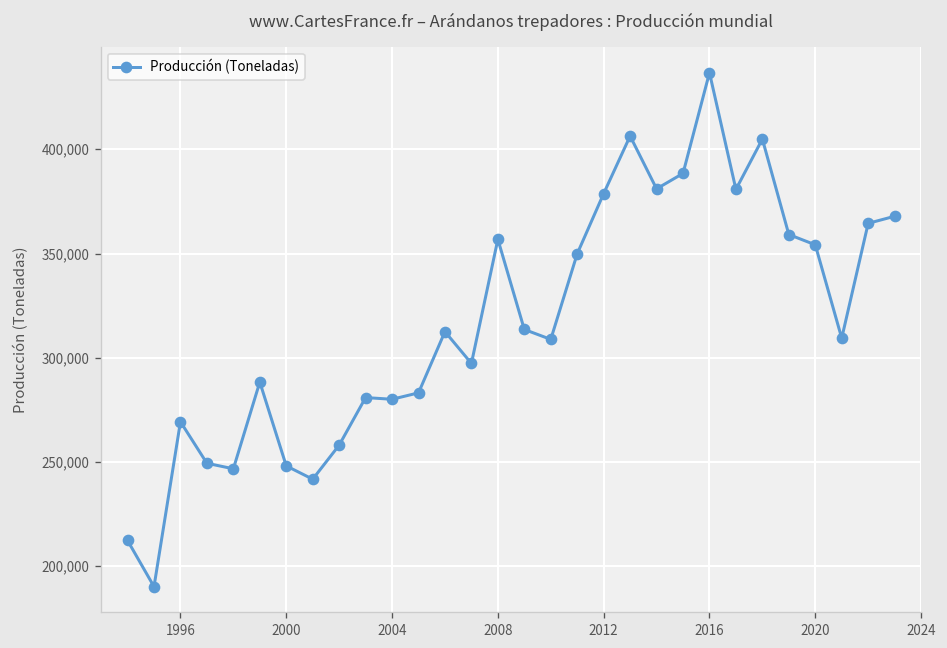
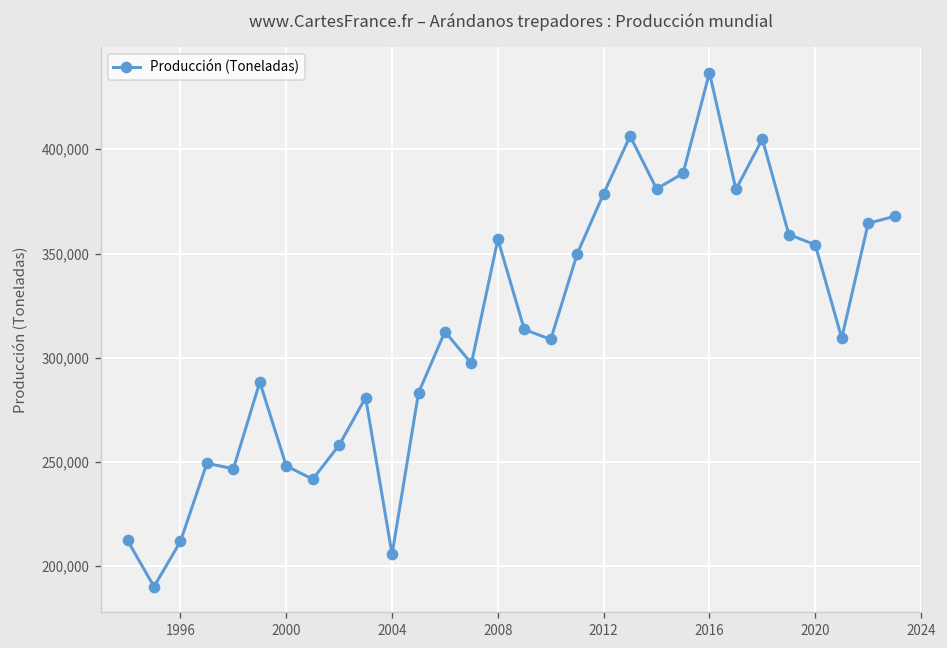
  {
-   "1996": "269,000",
+   "1996": "212,000",
    "2000": "248,000",
-   "2004": "280,000",
+   "2004": "206,000",
    "2008": "357,000",
    "2012": "379,000",
    "2016": "437,000",
    "2020": "354,000"
  }
